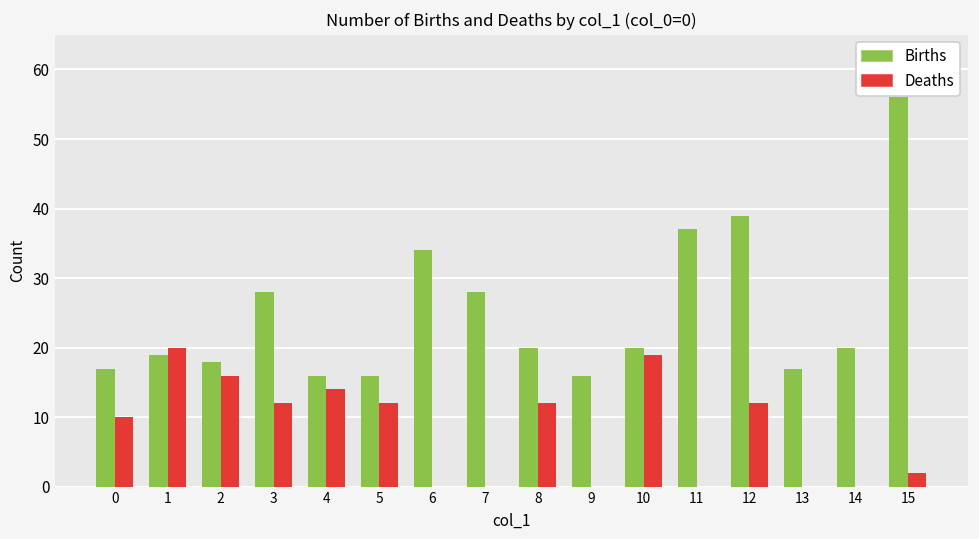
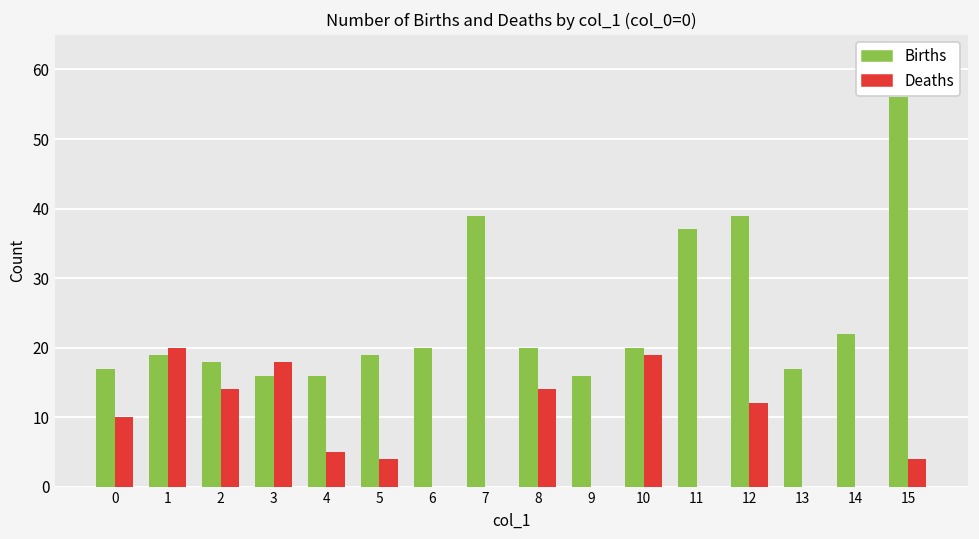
  {
    "Births": {
      "0": 17,
      "1": 19,
      "2": 18,
-     "3": 28,
+     "3": 16,
      "4": 16,
-     "5": 16,
-     "6": 34,
-     "7": 28,
+     "5": 19,
+     "6": 20,
+     "7": 39,
      "8": 20,
      "9": 16,
      "10": 20,
      "11": 37,
      "12": 39,
      "13": 17,
-     "14": 20,
+     "14": 22,
      "15": 56
    },
    "Deaths": {
      "0": 10,
      "1": 20,
-     "2": 16,
-     "3": 12,
-     "4": 14,
-     "5": 12,
+     "2": 14,
+     "3": 18,
+     "4": 5,
+     "5": 4,
      "6": 0,
      "7": 0,
-     "8": 12,
+     "8": 14,
      "9": 0,
      "10": 19,
      "11": 0,
      "12": 12,
      "13": 0,
      "14": 0,
-     "15": 2
+     "15": 4
    }
  }
